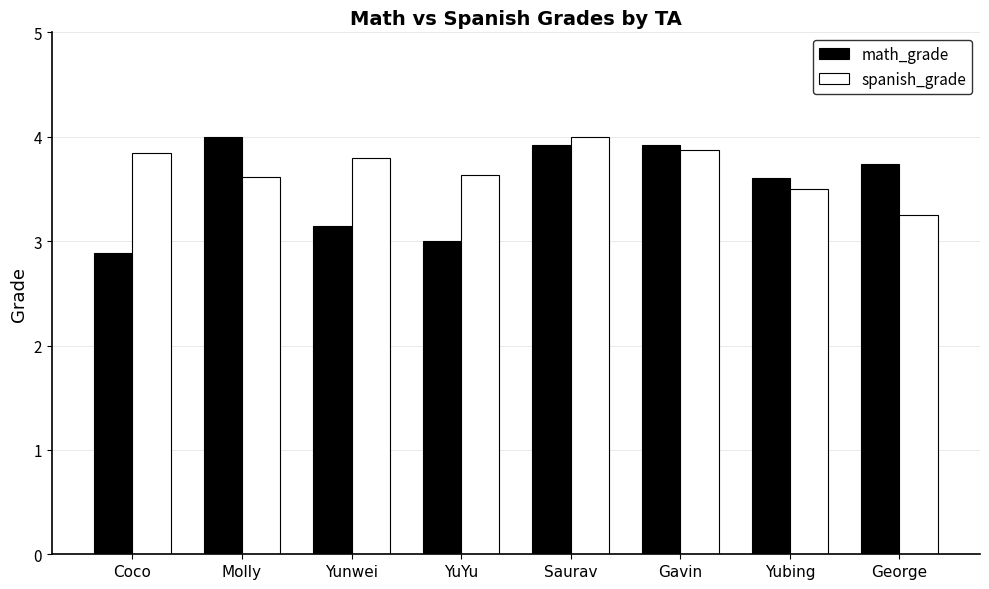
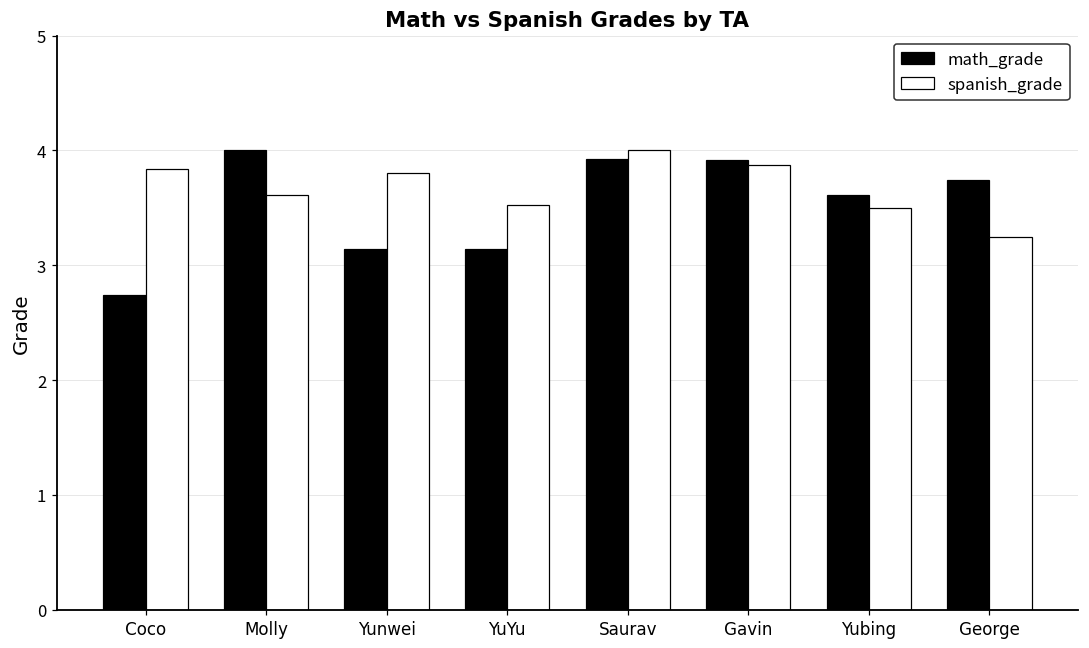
  {
    "math_grade": {
-     "Coco": 2.88,
+     "Coco": 2.74,
      "Molly": 4.00,
      "Yunwei": 3.14,
-     "YuYu": 3.00,
+     "YuYu": 3.14,
      "Saurav": 3.92,
      "Gavin": 3.92,
      "Yubing": 3.61,
      "George": 3.74
    },
    "spanish_grade": {
      "Coco": 3.84,
      "Molly": 3.61,
      "Yunwei": 3.80,
-     "YuYu": 3.63,
+     "YuYu": 3.52,
      "Saurav": 4.00,
      "Gavin": 3.88,
      "Yubing": 3.50,
      "George": 3.25
    }
  }
